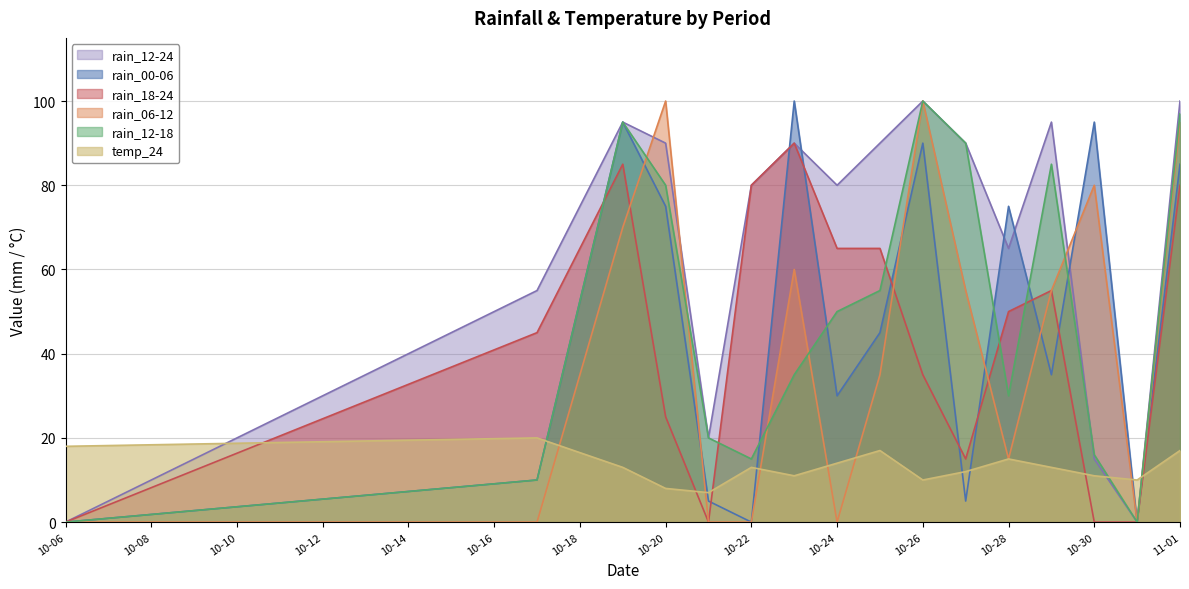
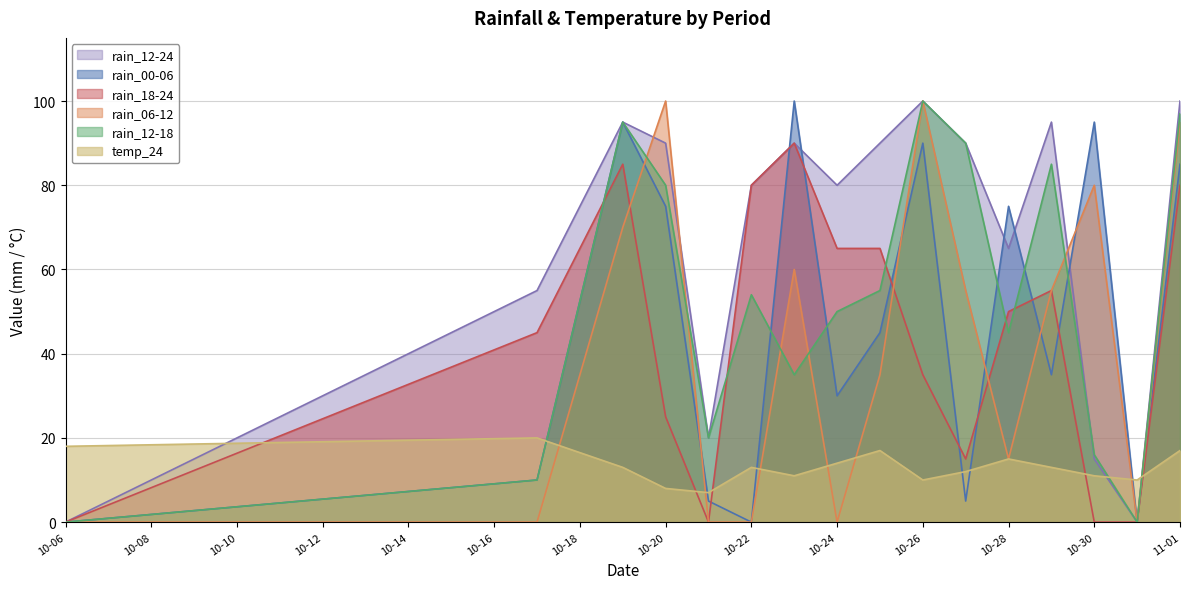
  {
    "rain_12-18": {
      "10-20": 80,
-     "10-22": 15,
+     "10-22": 54,
      "10-24": 50,
-     "10-28": 30,
+     "10-28": 45,
      "10-30": 16,
      "11-01": 97
    }
  }
